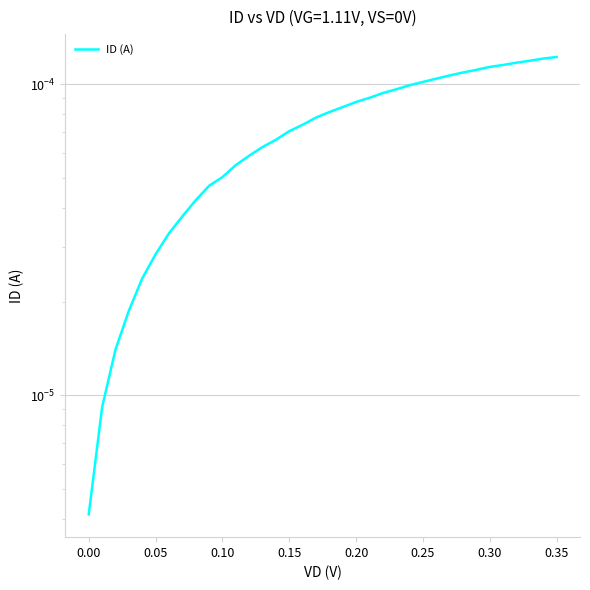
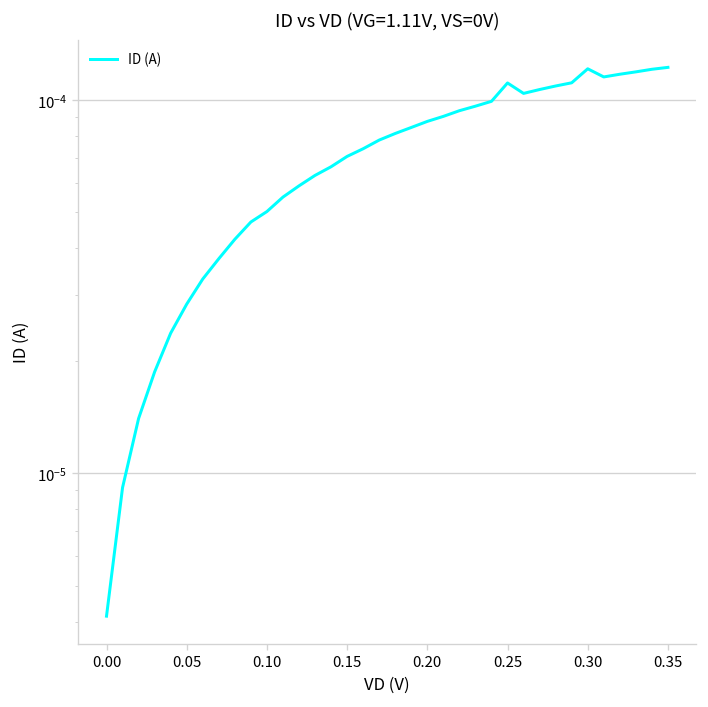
  {
    "0.00": 0.0000041,
    "0.05": 0.000028,
    "0.10": 0.000050,
    "0.15": 0.000071,
    "0.20": 0.000088,
-   "0.25": 0.000102,
-   "0.30": 0.000114,
+   "0.25": 0.000111,
+   "0.30": 0.000121,
    "0.35": 0.000122
  }
